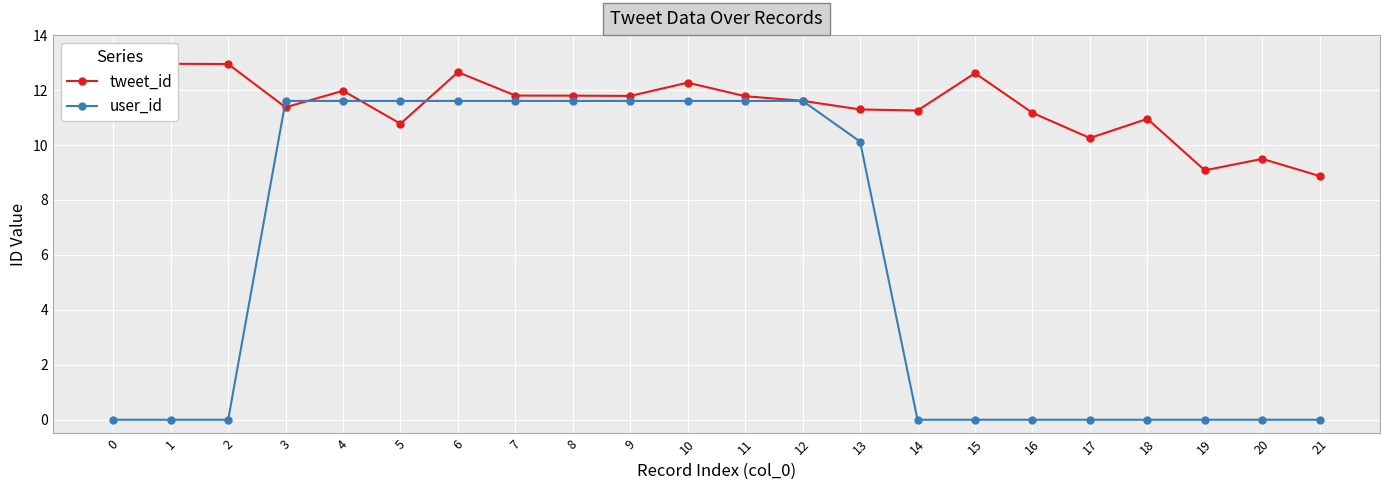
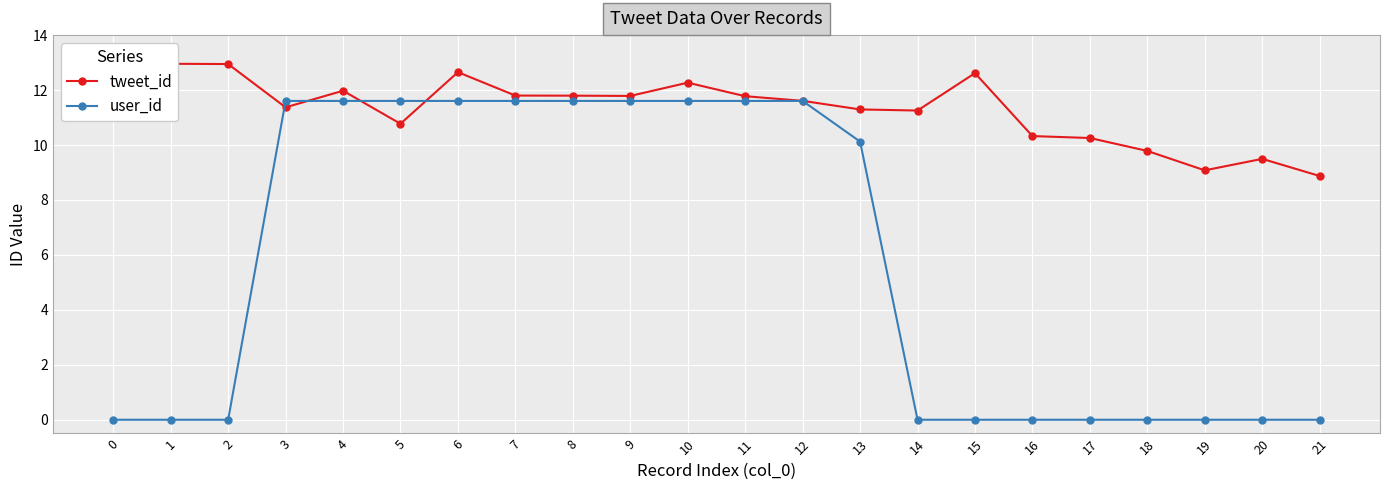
  {
    "tweet_id": {
      "2": 12.9,
      "3": 11.4,
      "4": 12.0,
      "5": 10.8,
      "6": 12.7,
      "7": 11.8,
      "8": 11.8,
      "9": 11.8,
      "10": 12.3,
      "11": 11.8,
      "13": 11.3,
      "14": 11.3,
      "15": 12.6,
-     "16": 11.2,
+     "16": 10.3,
      "17": 10.3,
-     "18": 11.0,
+     "18": 9.8,
      "19": 9.1,
      "20": 9.5,
      "21": 8.9
    },
    "user_id": {
      "0": 0.0,
      "1": 0.0,
      "2": 0.0,
      "3": 11.6,
      "4": 11.6,
      "5": 11.6,
      "6": 11.6,
      "7": 11.6,
      "8": 11.6,
      "9": 11.6,
      "10": 11.6,
      "11": 11.6,
      "13": 10.1,
      "14": 0.0,
      "15": 0.0,
      "16": 0.0,
      "17": 0.0,
      "18": 0.0,
      "19": 0.0,
      "20": 0.0,
      "21": 0.0
    }
  }
